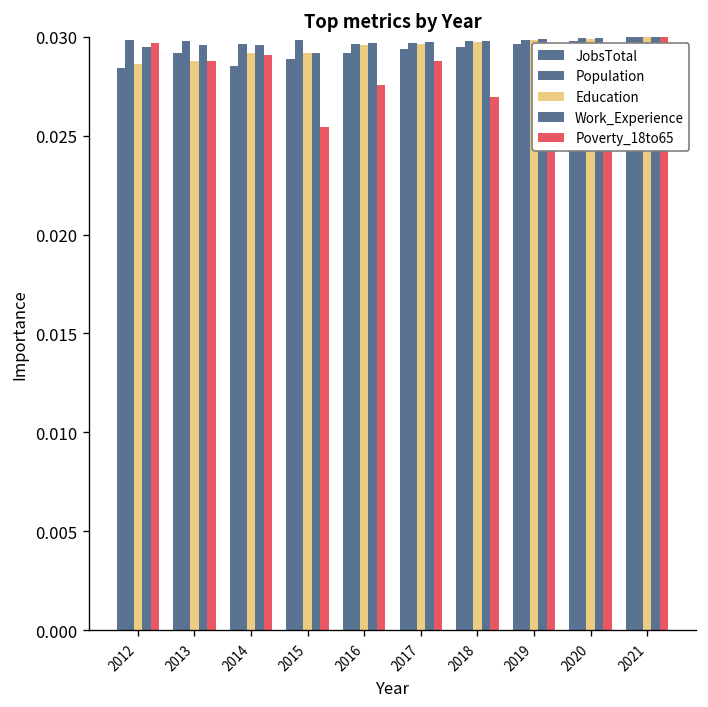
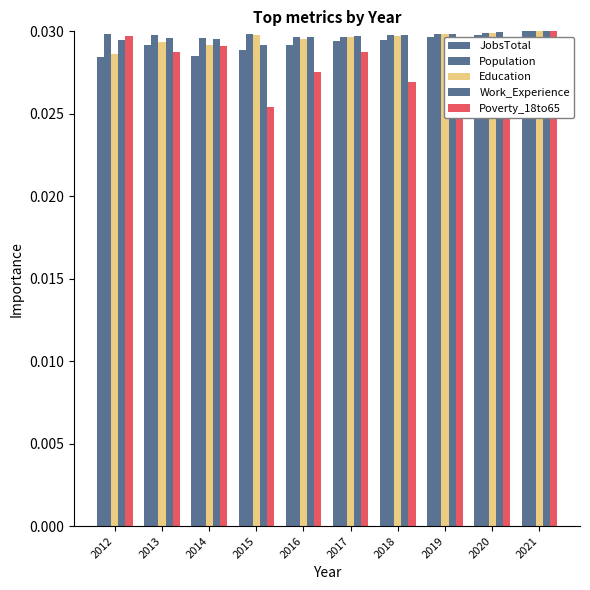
  {
    "Education": {
      "2012": 0.0286,
-     "2013": 0.0287,
+     "2013": 0.0294,
      "2014": 0.0292,
-     "2015": 0.0292,
+     "2015": 0.0298,
      "2016": 0.0296,
      "2017": 0.0296,
      "2018": 0.0297,
      "2019": 0.0298,
      "2020": 0.0299,
      "2021": 0.0300
    },
    "Poverty_18to65": {
      "2012": 0.0297,
      "2013": 0.0288,
      "2014": 0.0291,
      "2015": 0.0254,
      "2016": 0.0276,
      "2017": 0.0288,
      "2018": 0.0269,
      "2021": 0.0300
    }
  }
